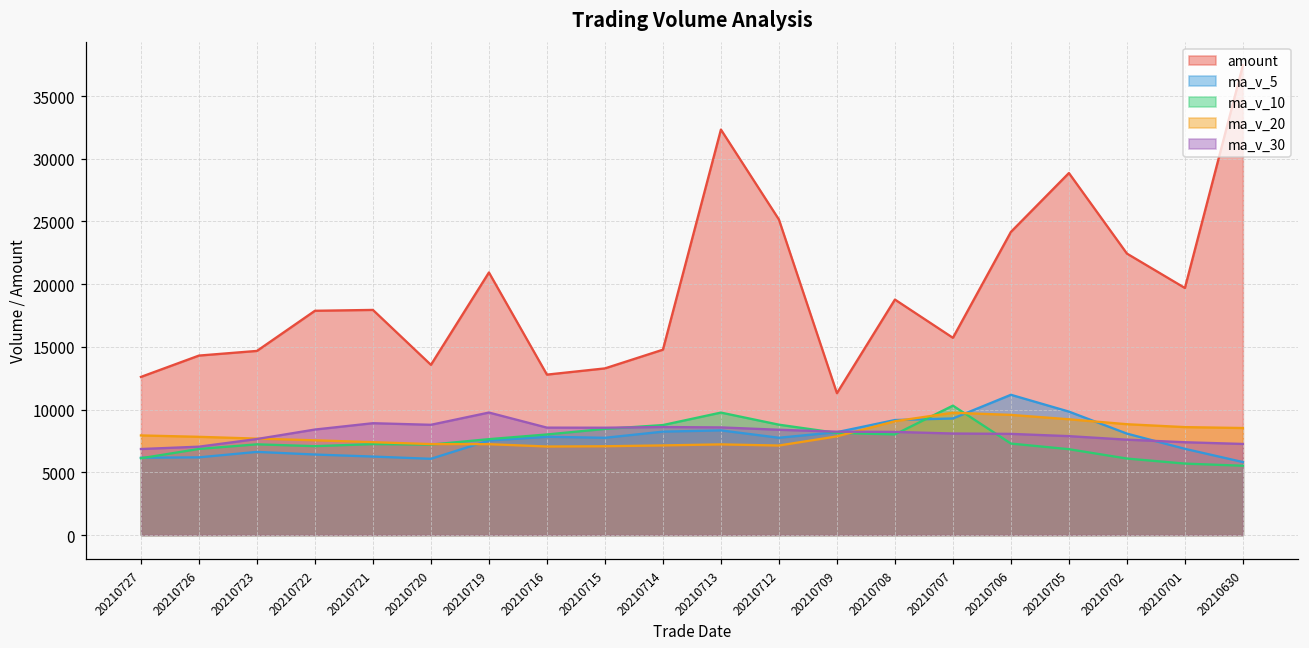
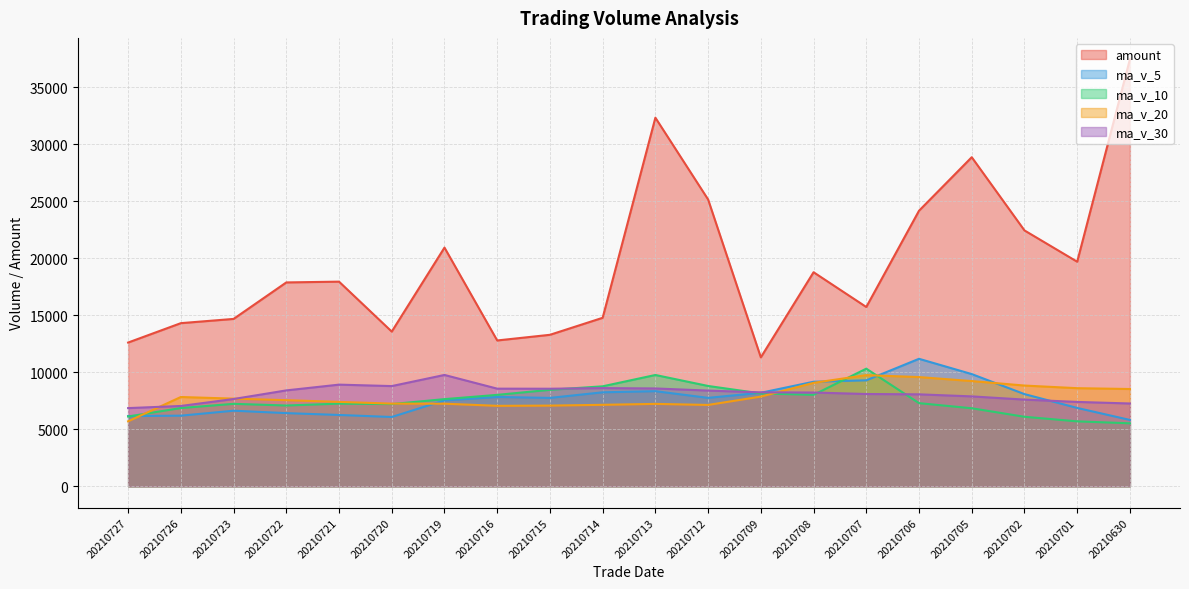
  {
    "amount": {
      "20210727": 12600,
      "20210726": 14300,
      "20210723": 14700,
      "20210722": 17900,
      "20210721": 17900,
      "20210720": 13600,
      "20210719": 20900,
      "20210716": 12800,
      "20210715": 13300,
      "20210714": 14800,
      "20210713": 32300,
      "20210712": 25200,
      "20210709": 11300,
      "20210708": 18800,
      "20210707": 15700,
      "20210706": 24200,
      "20210705": 28900,
      "20210702": 22400,
      "20210701": 19700
    },
    "ma_v_5": {
      "20210726": 6200,
      "20210723": 6600,
      "20210722": 6400,
      "20210721": 6300,
      "20210720": 6100,
      "20210715": 7800,
      "20210714": 8200,
      "20210713": 8300,
      "20210712": 7800,
      "20210707": 9300,
      "20210706": 11200,
      "20210705": 9800,
      "20210702": 8100,
      "20210701": 6900,
      "20210630": 5800
    },
    "ma_v_10": {
      "20210723": 7200,
      "20210722": 7100,
      "20210713": 9800,
      "20210712": 8800,
      "20210707": 10300,
      "20210706": 7300,
      "20210705": 6800,
      "20210702": 6100,
      "20210701": 5700,
      "20210630": 5500
    },
    "ma_v_20": {
-     "20210727": 7900,
+     "20210727": 5700,
      "20210726": 7800,
      "20210722": 7600,
      "20210719": 7200,
      "20210716": 7100,
      "20210715": 7100,
      "20210714": 7100,
      "20210713": 7200,
      "20210712": 7100,
      "20210709": 7900,
      "20210707": 9700,
      "20210706": 9600,
      "20210705": 9200,
      "20210702": 8800,
      "20210701": 8600,
      "20210630": 8500
    },
    "ma_v_30": {
      "20210727": 6900,
      "20210722": 8400,
      "20210721": 8900,
      "20210720": 8800,
      "20210719": 9800,
      "20210716": 8600,
      "20210713": 8600,
      "20210712": 8400,
      "20210707": 8100,
      "20210706": 8100,
      "20210705": 7900,
      "20210702": 7600,
      "20210701": 7400,
      "20210630": 7300
    }
  }
